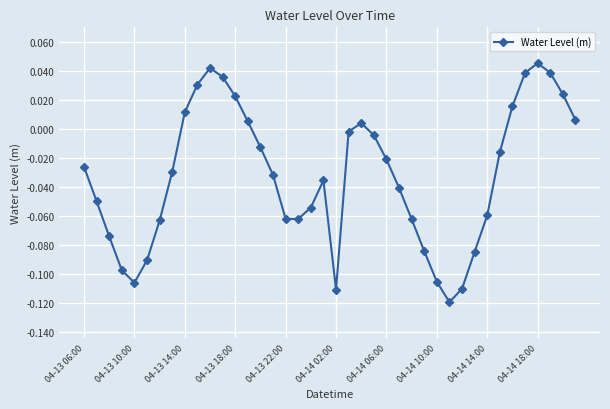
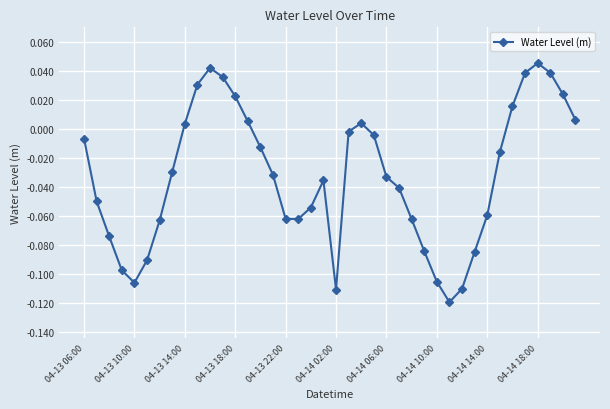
  {
-   "04-13 06:00": -0.026,
+   "04-13 06:00": -0.007,
    "04-13 10:00": -0.106,
-   "04-13 14:00": 0.012,
+   "04-13 14:00": 0.004,
    "04-13 18:00": 0.022,
    "04-13 22:00": -0.062,
    "04-14 02:00": -0.111,
-   "04-14 06:00": -0.021,
+   "04-14 06:00": -0.033,
    "04-14 10:00": -0.105,
    "04-14 14:00": -0.060,
    "04-14 18:00": 0.045
  }
